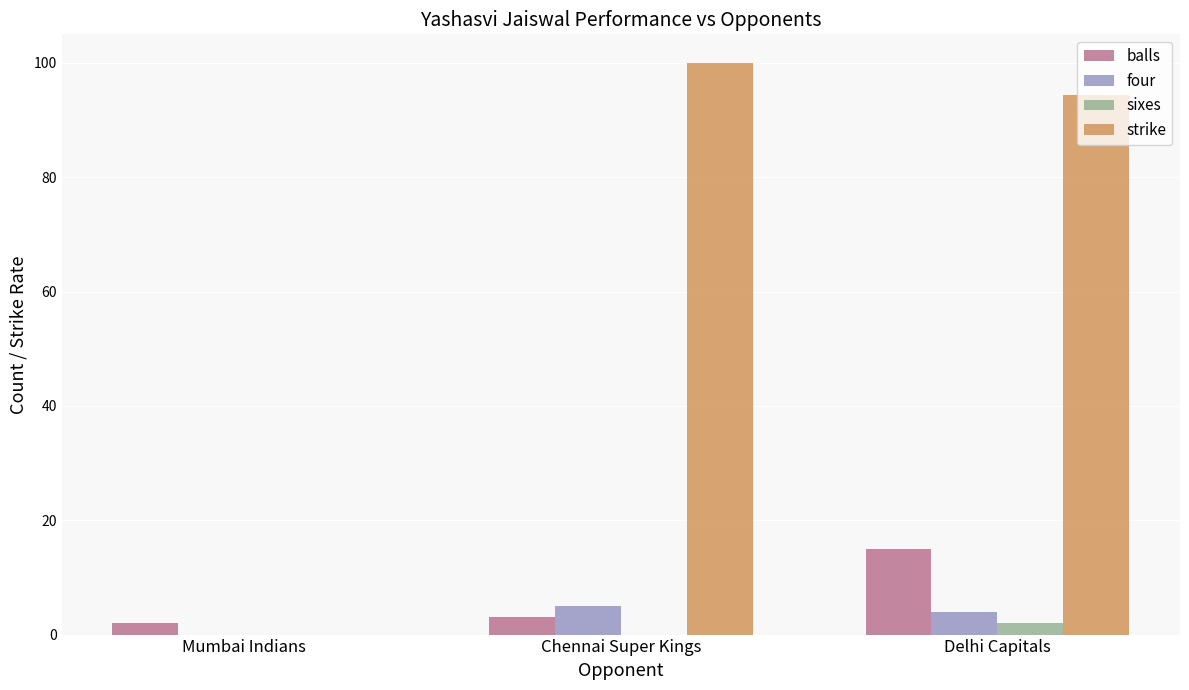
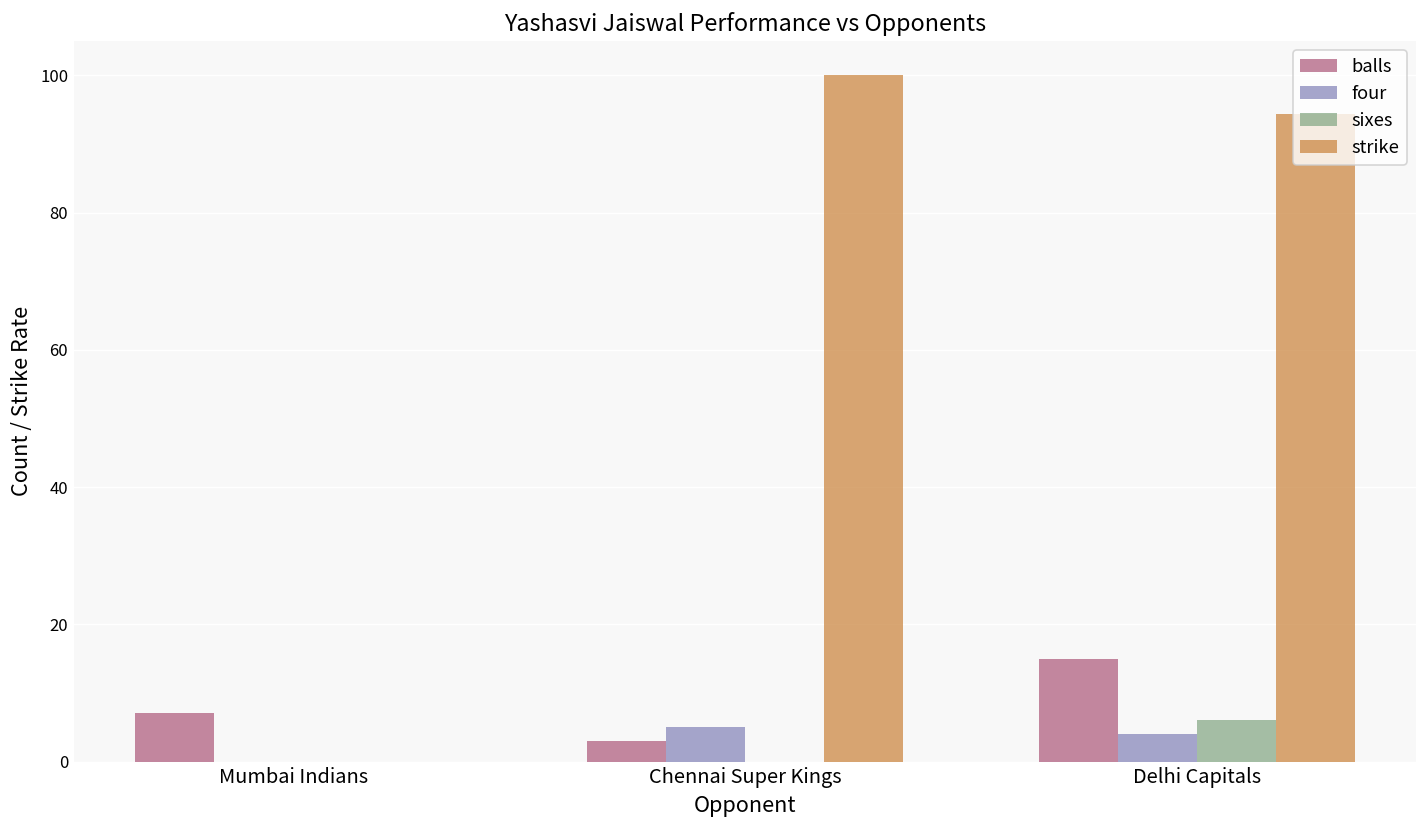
  {
    "balls": {
-     "Mumbai Indians": 2,
+     "Mumbai Indians": 7,
      "Chennai Super Kings": 3,
      "Delhi Capitals": 15
    },
    "four": {
      "Mumbai Indians": 0,
      "Chennai Super Kings": 5,
      "Delhi Capitals": 4
    },
    "sixes": {
      "Mumbai Indians": 0,
      "Chennai Super Kings": 0,
-     "Delhi Capitals": 2
+     "Delhi Capitals": 6
    },
    "strike": {
      "Mumbai Indians": 0,
      "Chennai Super Kings": 100
    }
  }
